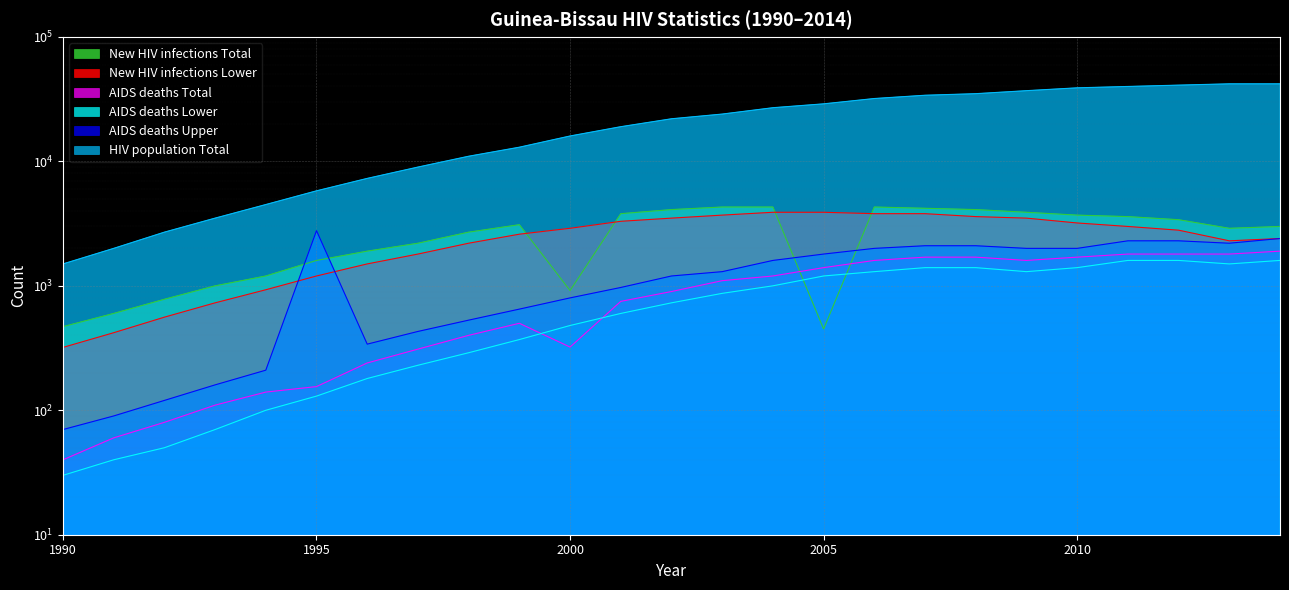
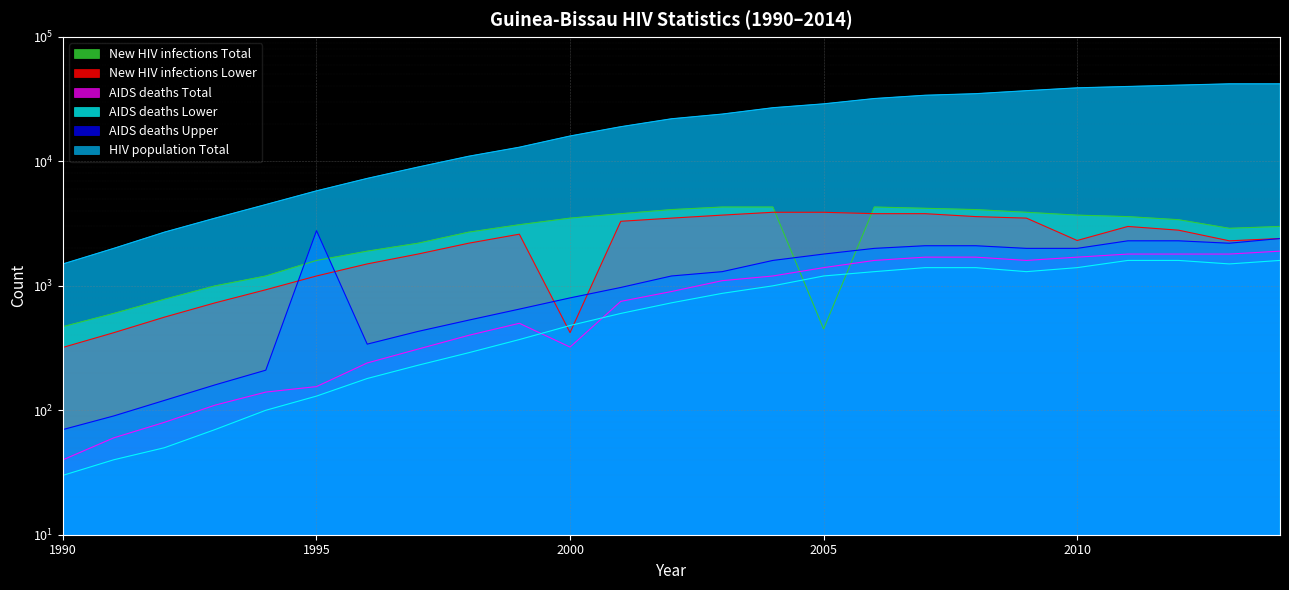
  {
    "New HIV infections Total": {
      "1990": 470,
      "1995": 1600,
-     "2000": 900,
+     "2000": 3500,
      "2005": 450,
      "2010": 3700
    },
    "New HIV infections Lower": {
      "1990": 320,
      "1995": 1200,
-     "2000": 2900,
+     "2000": 420,
      "2005": 3900,
-     "2010": 3200
+     "2010": 2300
    },
    "AIDS deaths Total": {
      "1990": 40,
      "1995": 160,
      "2000": 320,
      "2005": 1400,
      "2010": 1700
    },
    "AIDS deaths Lower": {
      "1990": 30,
      "1995": 130,
      "2000": 480,
      "2005": 1200,
      "2010": 1400
    },
    "AIDS deaths Upper": {
      "1990": 70,
      "1995": 2800,
      "2000": 800,
      "2005": 1800,
      "2010": 2000
    },
    "HIV population Total": {
      "1990": 1500,
      "1995": 6000,
      "2000": 16000,
      "2005": 29000,
      "2010": 39000
    }
  }
